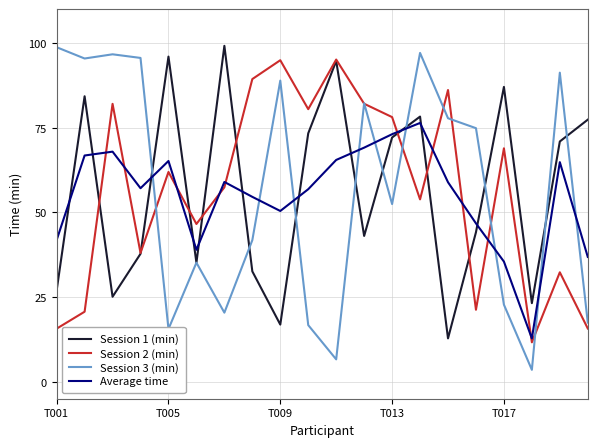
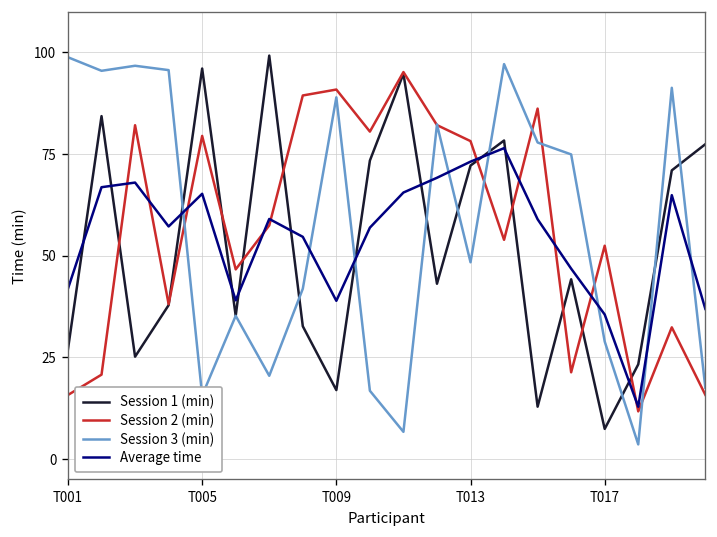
  {
    "Session 1 (min)": {
      "T001": 27,
      "T005": 96,
      "T009": 17,
      "T013": 72,
-     "T017": 87
+     "T017": 7
    },
    "Session 2 (min)": {
      "T001": 16,
-     "T005": 62,
-     "T009": 95,
+     "T005": 79,
+     "T009": 91,
      "T013": 78,
-     "T017": 69
+     "T017": 52
    },
    "Session 3 (min)": {
      "T001": 99,
      "T009": 89,
-     "T013": 52,
-     "T017": 23
+     "T013": 48,
+     "T017": 29
    },
    "Average time": {
      "T001": 42,
      "T005": 65,
-     "T009": 50,
+     "T009": 39,
      "T013": 73,
      "T017": 35
    }
  }
